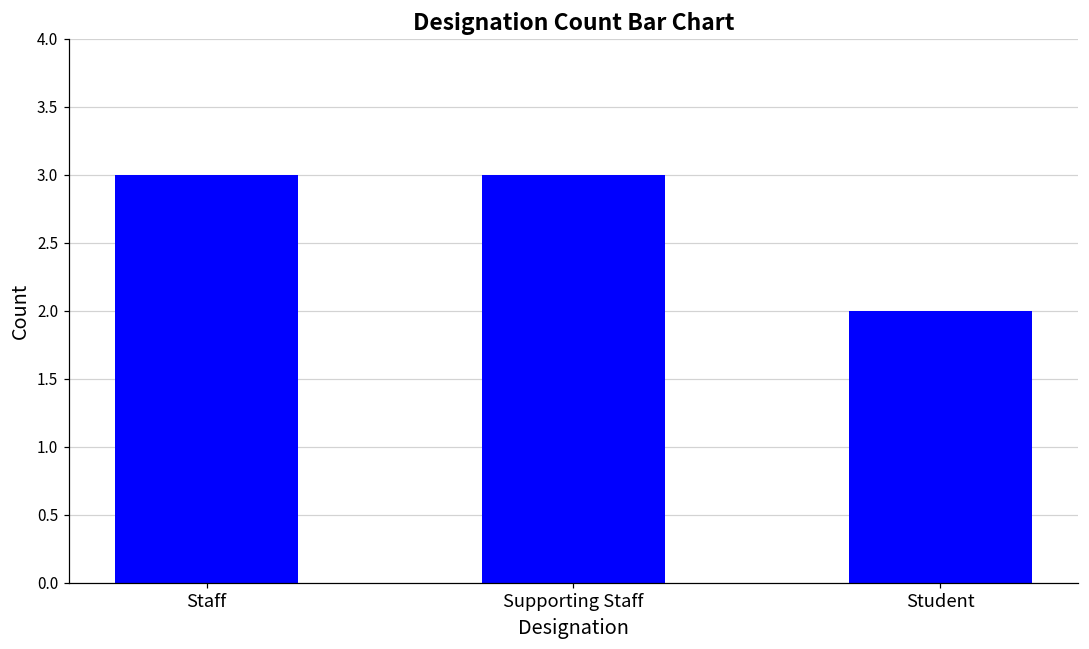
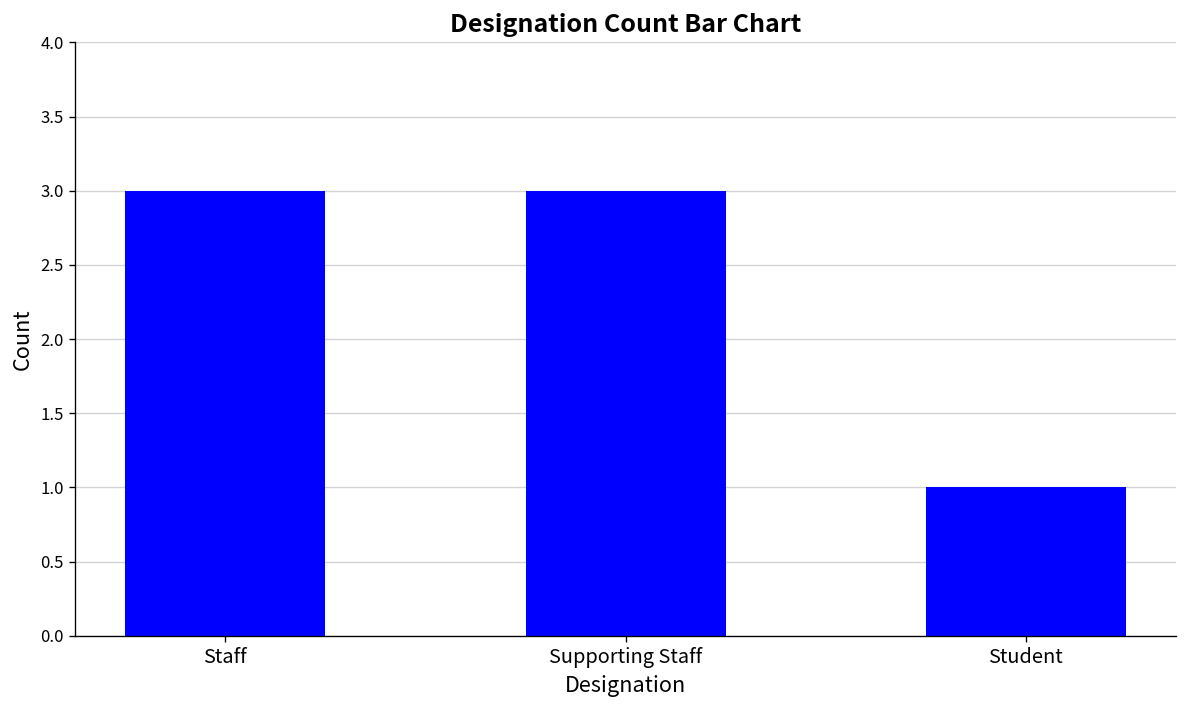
  {
    "Staff": 3,
    "Supporting Staff": 3,
-   "Student": 2
+   "Student": 1
  }
